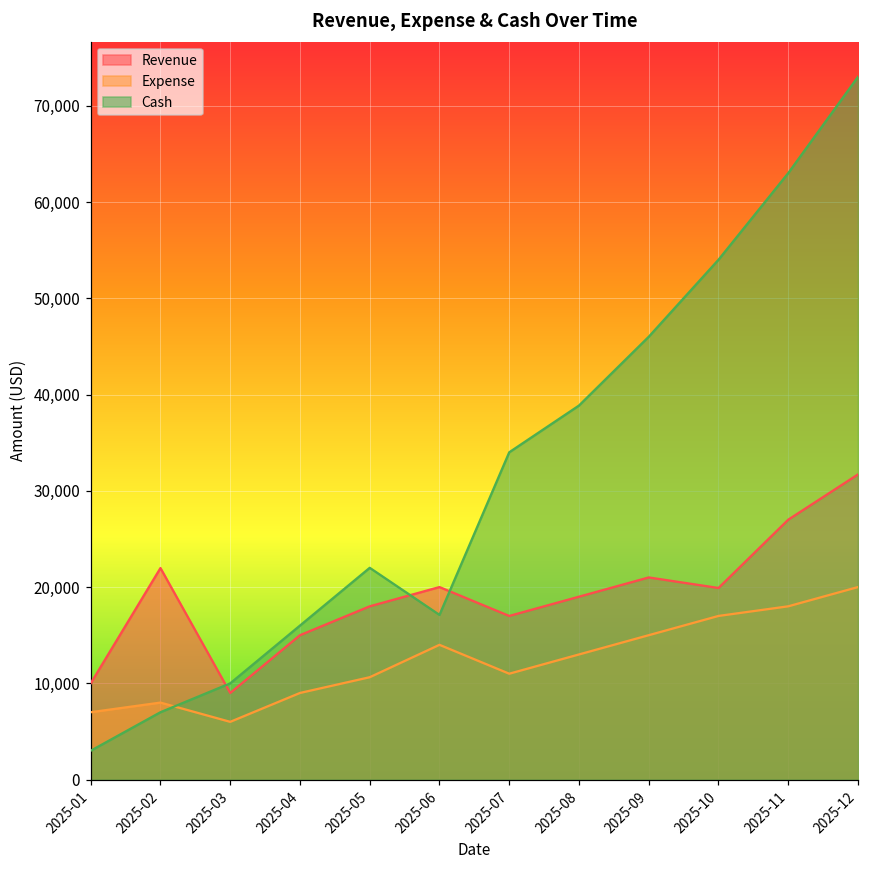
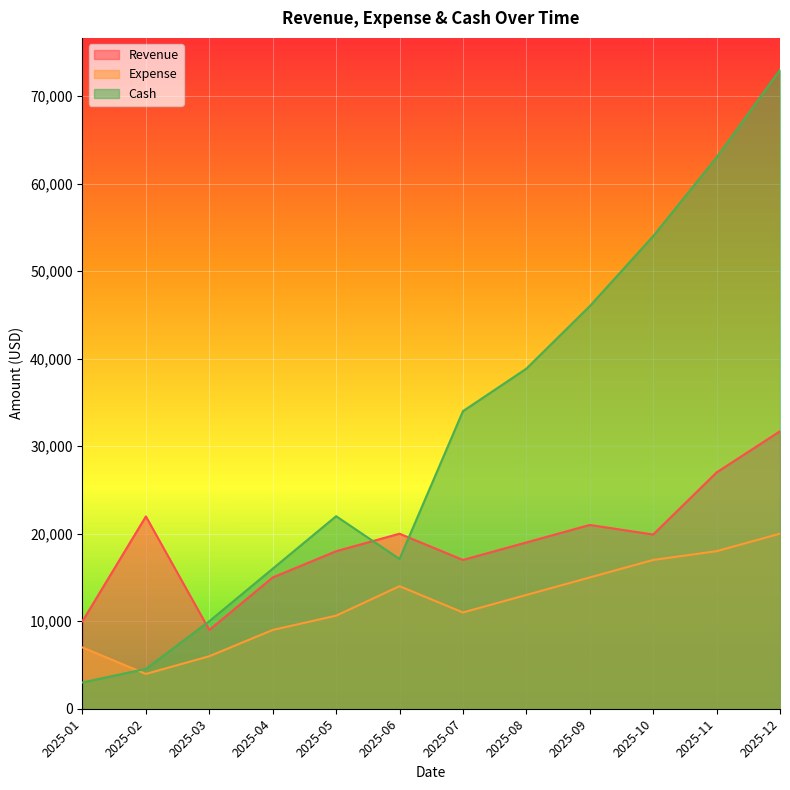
  {
    "Revenue": {
      "2025-01": "10,000",
      "2025-02": "22,000",
      "2025-03": "9,000",
      "2025-04": "15,000",
      "2025-05": "18,000",
      "2025-06": "20,000",
      "2025-07": "17,000",
      "2025-08": "19,000",
      "2025-09": "21,000",
      "2025-10": "20,000",
      "2025-11": "27,000",
      "2025-12": "32,000"
    },
    "Expense": {
      "2025-01": "7,000",
-     "2025-02": "8,000",
+     "2025-02": "4,000",
      "2025-03": "6,000",
      "2025-04": "9,000",
      "2025-05": "11,000",
      "2025-06": "14,000",
      "2025-07": "11,000",
      "2025-08": "13,000",
      "2025-09": "15,000",
      "2025-10": "17,000",
      "2025-11": "18,000",
      "2025-12": "20,000"
    },
    "Cash": {
      "2025-01": "3,000",
-     "2025-02": "7,000",
+     "2025-02": "5,000",
      "2025-03": "10,000",
      "2025-04": "16,000",
      "2025-05": "22,000",
      "2025-06": "17,000",
      "2025-07": "34,000",
      "2025-08": "39,000",
      "2025-09": "46,000",
      "2025-10": "54,000",
      "2025-11": "63,000",
      "2025-12": "73,000"
    }
  }
